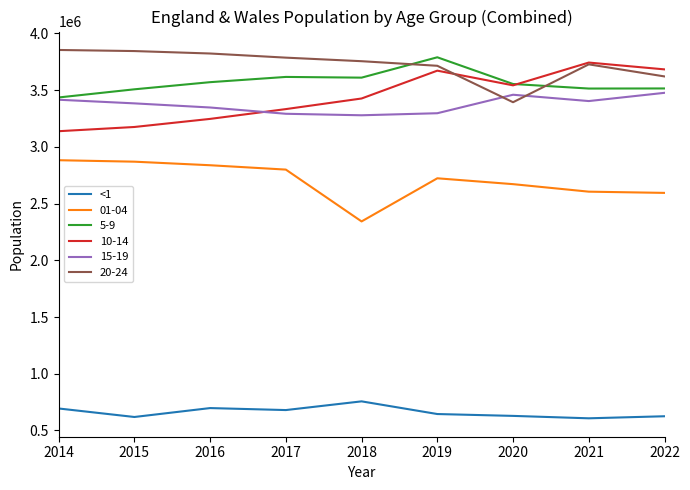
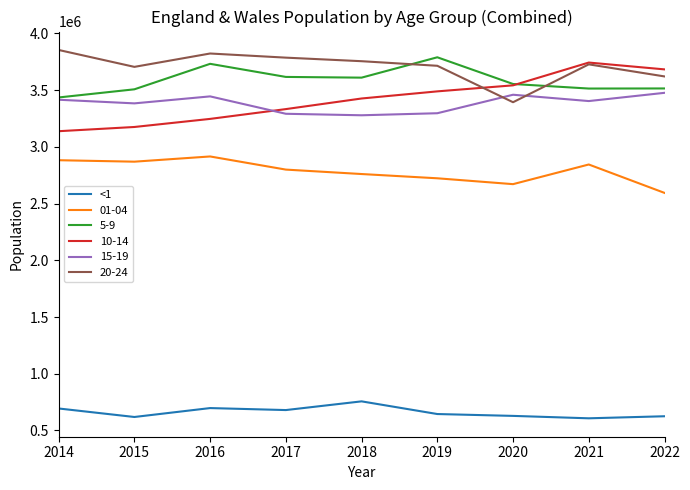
  {
    "<1": {
      "2014": 690000,
      "2015": 620000,
      "2016": 700000,
      "2017": 680000,
      "2018": 760000,
      "2019": 650000,
      "2020": 630000,
      "2021": 610000,
      "2022": 630000
    },
    "01-04": {
      "2014": 2880000,
      "2015": 2870000,
-     "2016": 2840000,
+     "2016": 2920000,
      "2017": 2800000,
-     "2018": 2340000,
+     "2018": 2760000,
      "2019": 2720000,
      "2020": 2670000,
-     "2021": 2610000,
+     "2021": 2840000,
      "2022": 2590000
    },
    "5-9": {
      "2015": 3510000,
-     "2016": 3570000,
+     "2016": 3730000,
      "2017": 3620000,
      "2018": 3610000,
      "2019": 3790000,
      "2021": 3510000,
      "2022": 3510000
    },
    "10-14": {
      "2014": 3140000,
      "2015": 3180000,
      "2016": 3250000,
      "2017": 3330000,
      "2018": 3430000,
-     "2019": 3670000,
+     "2019": 3490000,
      "2022": 3680000
    },
    "15-19": {
      "2015": 3380000,
-     "2016": 3350000,
+     "2016": 3450000,
      "2017": 3290000,
      "2018": 3280000,
      "2019": 3300000,
      "2020": 3460000,
      "2021": 3400000,
      "2022": 3480000
    },
    "20-24": {
      "2014": 3850000,
-     "2015": 3840000,
+     "2015": 3710000,
      "2016": 3820000,
      "2017": 3790000,
      "2018": 3760000,
      "2019": 3710000,
      "2020": 3390000,
      "2022": 3620000
    }
  }
